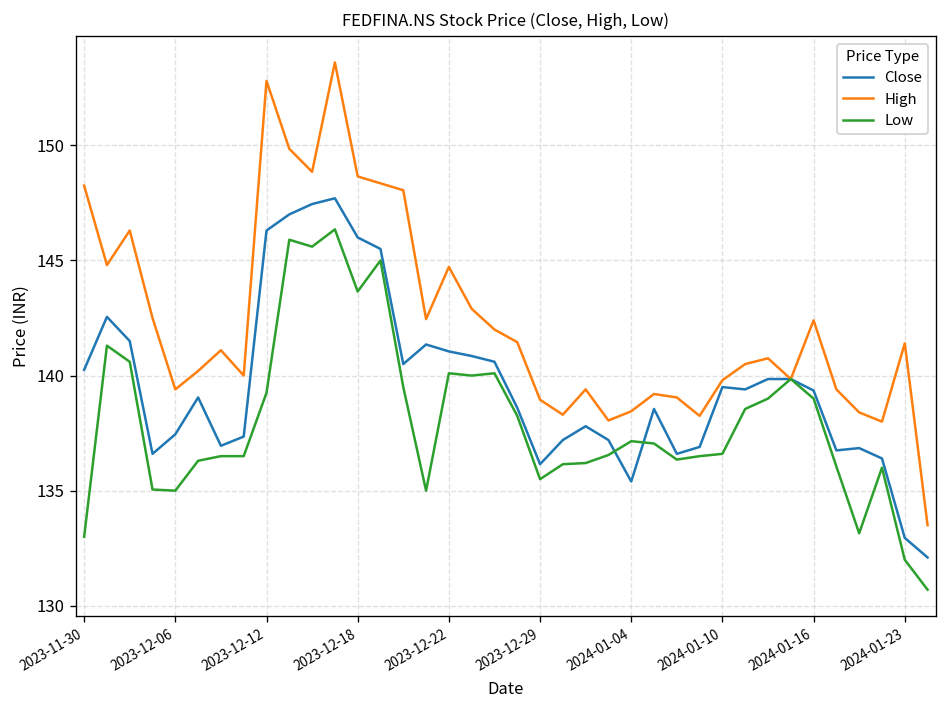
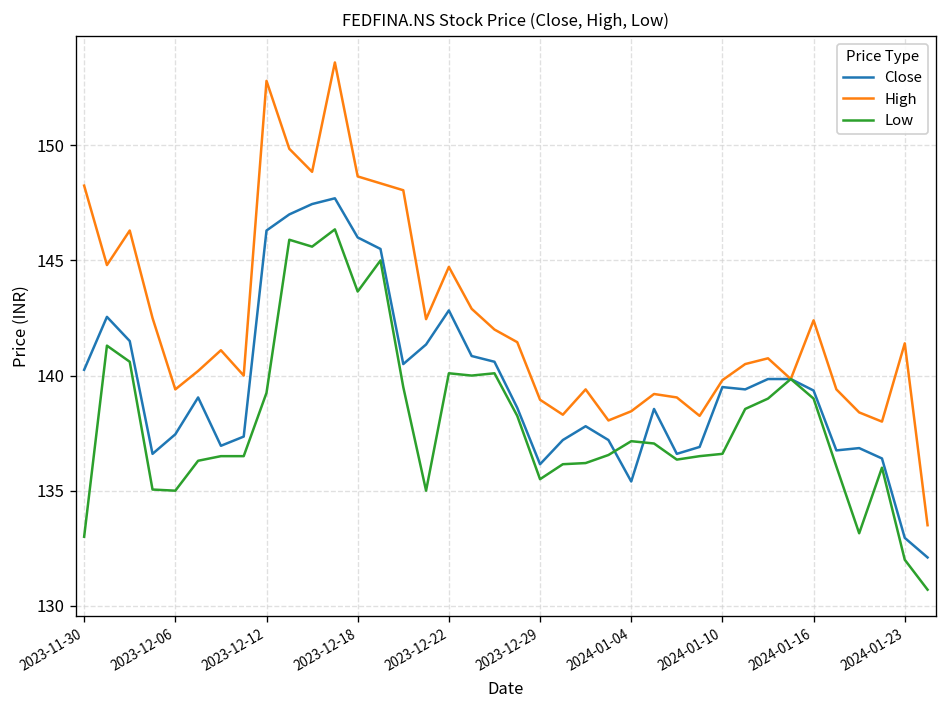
  {
    "Close": {
      "2023-11-30": 140.3,
      "2023-12-06": 137.5,
      "2023-12-12": 146.3,
      "2023-12-18": 146.0,
-     "2023-12-22": 141.1,
+     "2023-12-22": 142.8,
      "2023-12-29": 136.2,
      "2024-01-04": 135.4,
      "2024-01-10": 139.5,
      "2024-01-16": 139.4,
      "2024-01-23": 133.0
    },
    "High": {
      "2023-11-30": 148.3,
      "2023-12-06": 139.4,
      "2023-12-12": 152.8,
      "2023-12-18": 148.7,
      "2023-12-22": 144.7,
      "2023-12-29": 139.0,
      "2024-01-04": 138.5,
      "2024-01-10": 139.8,
      "2024-01-16": 142.4,
      "2024-01-23": 141.4
    },
    "Low": {
      "2023-11-30": 133.0,
      "2023-12-06": 135.0,
      "2023-12-12": 139.3,
      "2023-12-18": 143.7,
      "2023-12-22": 140.1,
      "2023-12-29": 135.5,
      "2024-01-04": 137.2,
      "2024-01-10": 136.6,
      "2024-01-16": 139.0,
      "2024-01-23": 132.0
    }
  }
